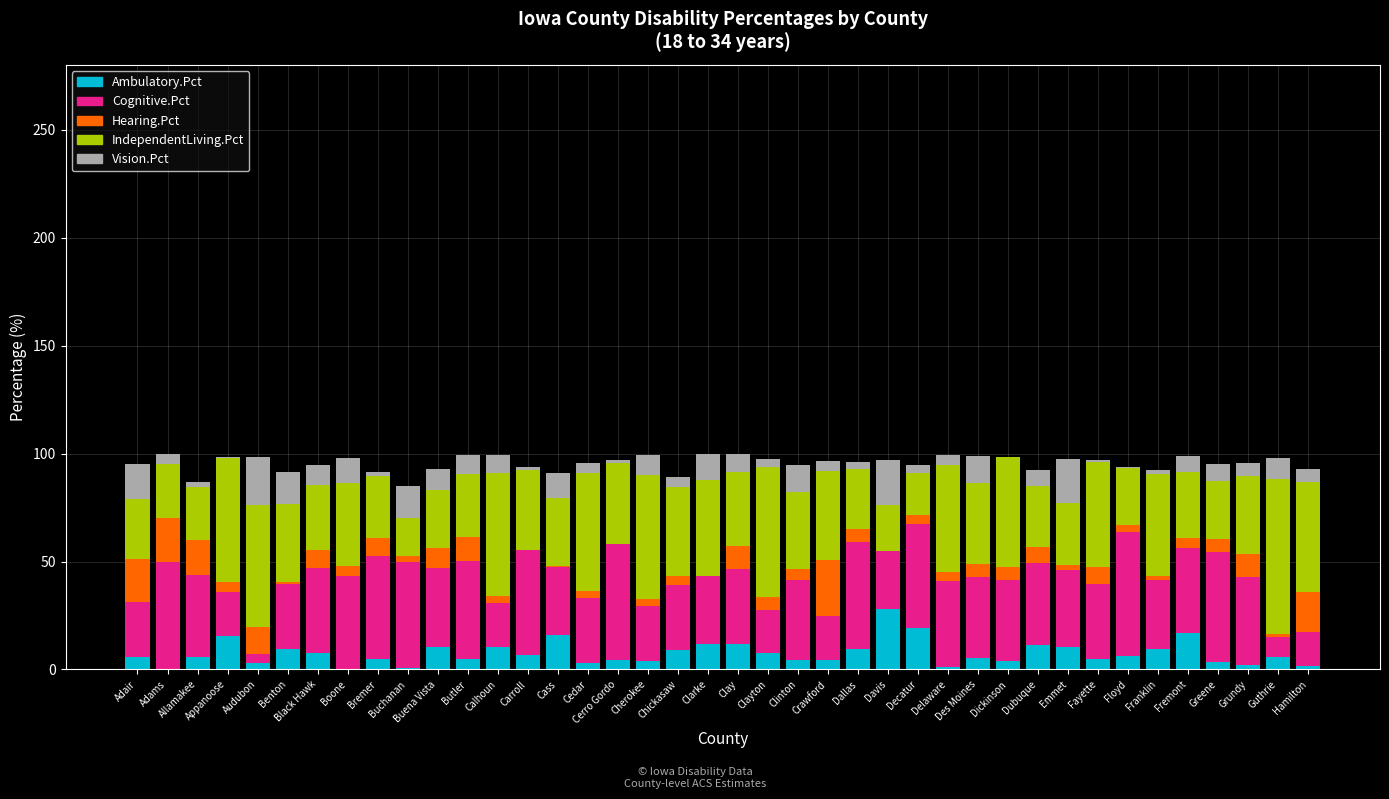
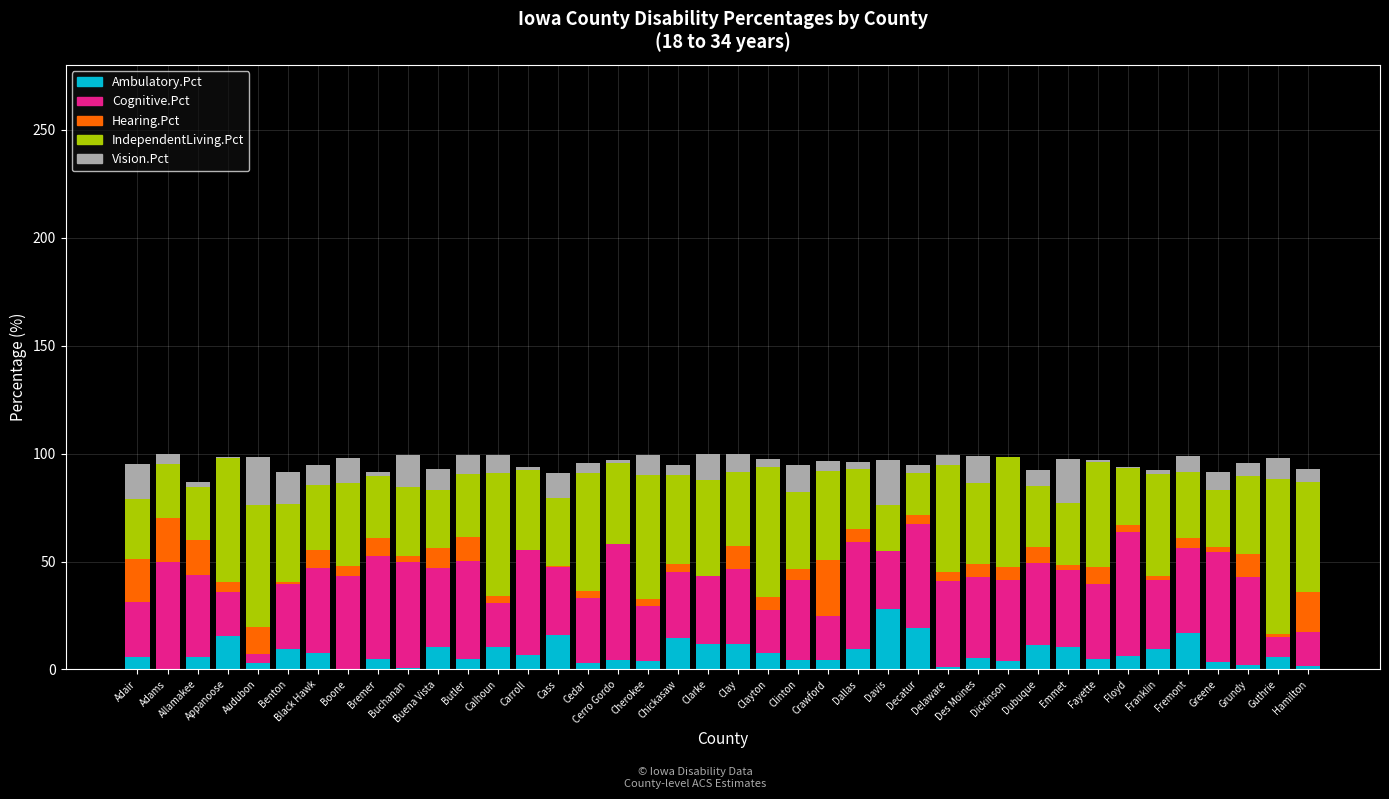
  {
    "Ambulatory.Pct": {
      "Adair": 6,
      "Adams": 0,
      "Allamakee": 6,
      "Appanoose": 16,
      "Audubon": 3,
      "Benton": 9,
      "Black Hawk": 8,
      "Boone": 0,
      "Bremer": 5,
      "Buena Vista": 11,
      "Butler": 5,
      "Calhoun": 10,
      "Carroll": 7,
      "Cass": 16,
      "Cedar": 3,
      "Cerro Gordo": 4,
      "Cherokee": 4,
-     "Chickasaw": 9,
+     "Chickasaw": 15,
      "Clarke": 12,
      "Clay": 12,
      "Clayton": 7,
      "Clinton": 4,
      "Crawford": 4,
      "Dallas": 9,
      "Davis": 28,
      "Decatur": 19,
      "Des Moines": 5,
      "Dickinson": 4,
      "Dubuque": 11,
      "Emmet": 11,
      "Fayette": 5,
      "Floyd": 6,
      "Franklin": 9,
      "Fremont": 17,
      "Greene": 3,
      "Grundy": 2,
      "Guthrie": 6,
      "Hamilton": 2
    },
    "Cognitive.Pct": {
      "Adair": 26,
      "Adams": 50,
      "Allamakee": 38,
      "Appanoose": 20,
      "Audubon": 4,
      "Benton": 30,
      "Black Hawk": 39,
      "Boone": 43,
      "Bremer": 48,
      "Buchanan": 49,
      "Buena Vista": 36,
      "Butler": 46,
      "Calhoun": 20,
      "Carroll": 49,
      "Cass": 32,
      "Cedar": 30,
      "Cerro Gordo": 54,
      "Cherokee": 26,
      "Chickasaw": 30,
      "Clarke": 32,
      "Clay": 35,
      "Clayton": 20,
      "Clinton": 37,
      "Crawford": 21,
      "Dallas": 50,
      "Davis": 27,
      "Decatur": 48,
      "Delaware": 40,
      "Des Moines": 37,
      "Dickinson": 37,
      "Dubuque": 38,
      "Emmet": 35,
      "Fayette": 35,
      "Floyd": 57,
      "Franklin": 32,
      "Fremont": 39,
      "Greene": 51,
      "Grundy": 41,
      "Guthrie": 9,
      "Hamilton": 16
    },
    "Hearing.Pct": {
      "Adair": 20,
      "Adams": 20,
      "Allamakee": 16,
      "Appanoose": 5,
      "Audubon": 13,
      "Black Hawk": 9,
      "Boone": 5,
      "Bremer": 8,
      "Buchanan": 3,
      "Buena Vista": 10,
      "Butler": 11,
      "Calhoun": 3,
      "Carroll": 0,
      "Cedar": 3,
      "Cherokee": 3,
      "Chickasaw": 4,
      "Clarke": 0,
      "Clay": 11,
      "Clayton": 6,
      "Clinton": 5,
      "Crawford": 26,
      "Dallas": 6,
      "Davis": 0,
      "Decatur": 5,
      "Delaware": 4,
      "Des Moines": 6,
      "Dickinson": 6,
      "Dubuque": 7,
      "Emmet": 2,
      "Fayette": 8,
      "Floyd": 4,
      "Franklin": 2,
      "Fremont": 5,
-     "Greene": 6,
+     "Greene": 2,
      "Grundy": 11,
      "Guthrie": 1,
      "Hamilton": 18
    },
    "IndependentLiving.Pct": {
      "Adair": 28,
      "Adams": 25,
      "Allamakee": 25,
      "Appanoose": 58,
      "Audubon": 56,
      "Benton": 36,
      "Black Hawk": 30,
      "Boone": 38,
      "Bremer": 29,
-     "Buchanan": 17,
+     "Buchanan": 32,
      "Buena Vista": 27,
      "Butler": 29,
      "Calhoun": 57,
      "Carroll": 37,
      "Cass": 31,
      "Cedar": 55,
      "Cerro Gordo": 38,
      "Cherokee": 57,
      "Chickasaw": 41,
      "Clarke": 44,
      "Clay": 34,
      "Clayton": 60,
      "Clinton": 35,
      "Crawford": 41,
      "Dallas": 28,
      "Davis": 22,
      "Decatur": 19,
      "Delaware": 49,
      "Des Moines": 38,
      "Dickinson": 51,
      "Dubuque": 28,
      "Emmet": 29,
      "Fayette": 49,
      "Floyd": 26,
      "Franklin": 47,
      "Fremont": 30,
      "Greene": 27,
      "Grundy": 36,
      "Guthrie": 72,
      "Hamilton": 51
    },
    "Vision.Pct": {
      "Adair": 16,
      "Adams": 5,
      "Allamakee": 2,
      "Audubon": 23,
      "Benton": 15,
      "Black Hawk": 10,
      "Boone": 12,
      "Bremer": 2,
      "Buchanan": 15,
      "Buena Vista": 10,
      "Butler": 9,
      "Calhoun": 8,
      "Carroll": 1,
      "Cass": 12,
      "Cedar": 4,
      "Cherokee": 10,
      "Chickasaw": 5,
      "Clarke": 12,
      "Clay": 8,
      "Clayton": 4,
      "Clinton": 13,
      "Crawford": 5,
      "Dallas": 3,
      "Davis": 21,
      "Decatur": 4,
      "Delaware": 4,
      "Des Moines": 12,
      "Dickinson": 0,
      "Dubuque": 8,
      "Emmet": 20,
      "Franklin": 2,
      "Fremont": 7,
      "Greene": 8,
      "Grundy": 6,
      "Guthrie": 10,
      "Hamilton": 6
    }
  }
